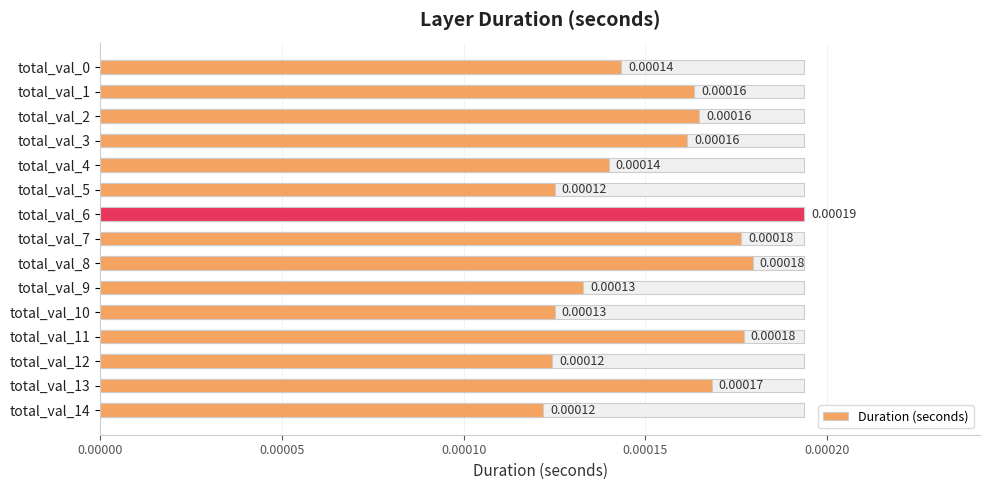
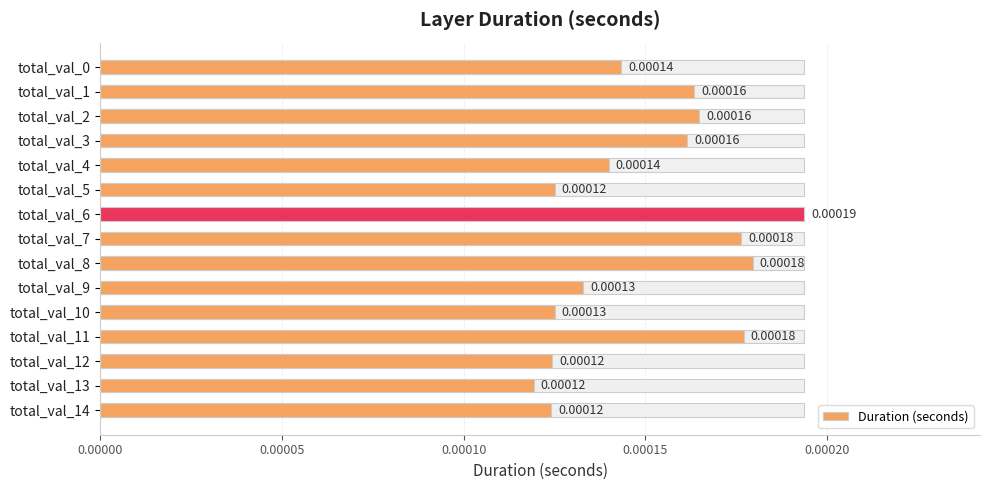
  {
    "Duration (seconds)": {
      "total_val_6": 0.00019,
-     "total_val_13": 0.00017,
-     "total_val_14": 0.000122
+     "total_val_13": 0.00012,
+     "total_val_14": 0.000124
    }
  }
